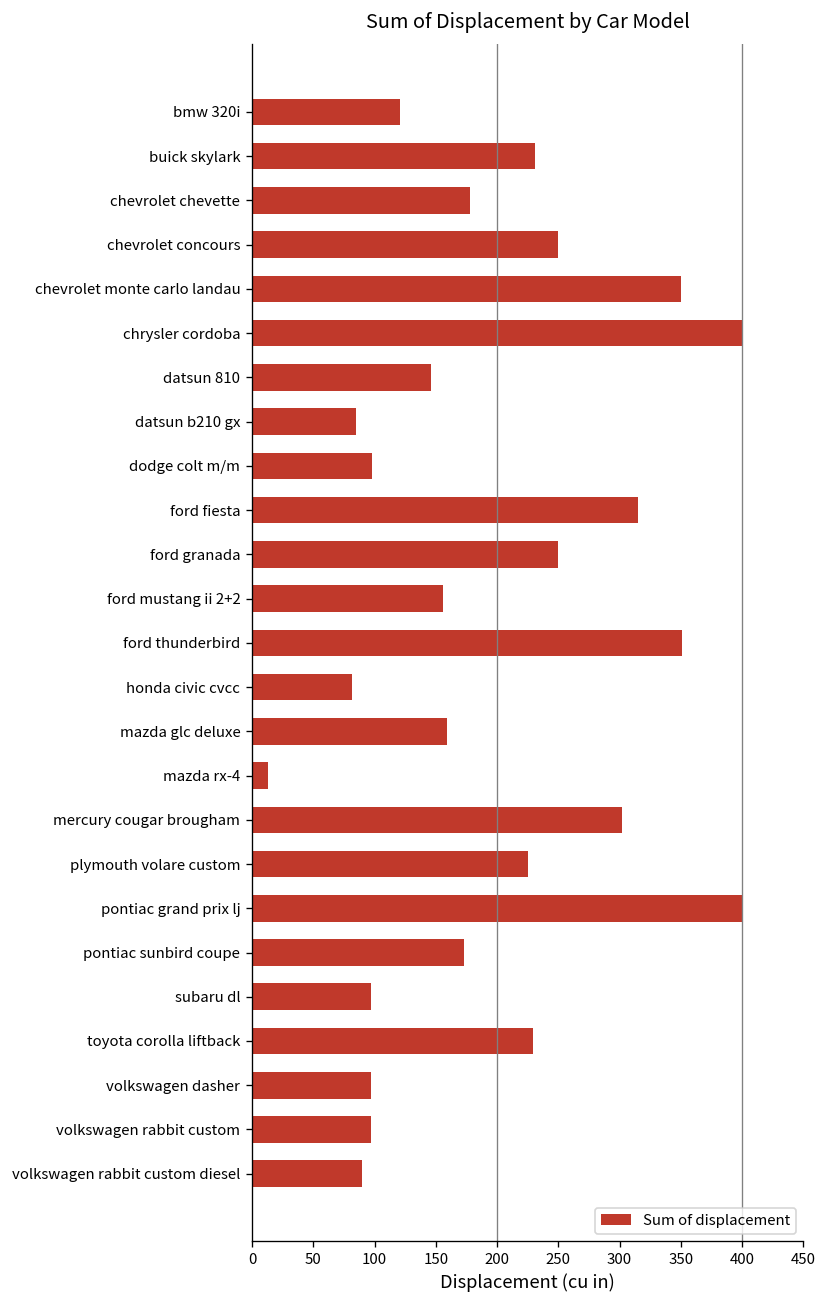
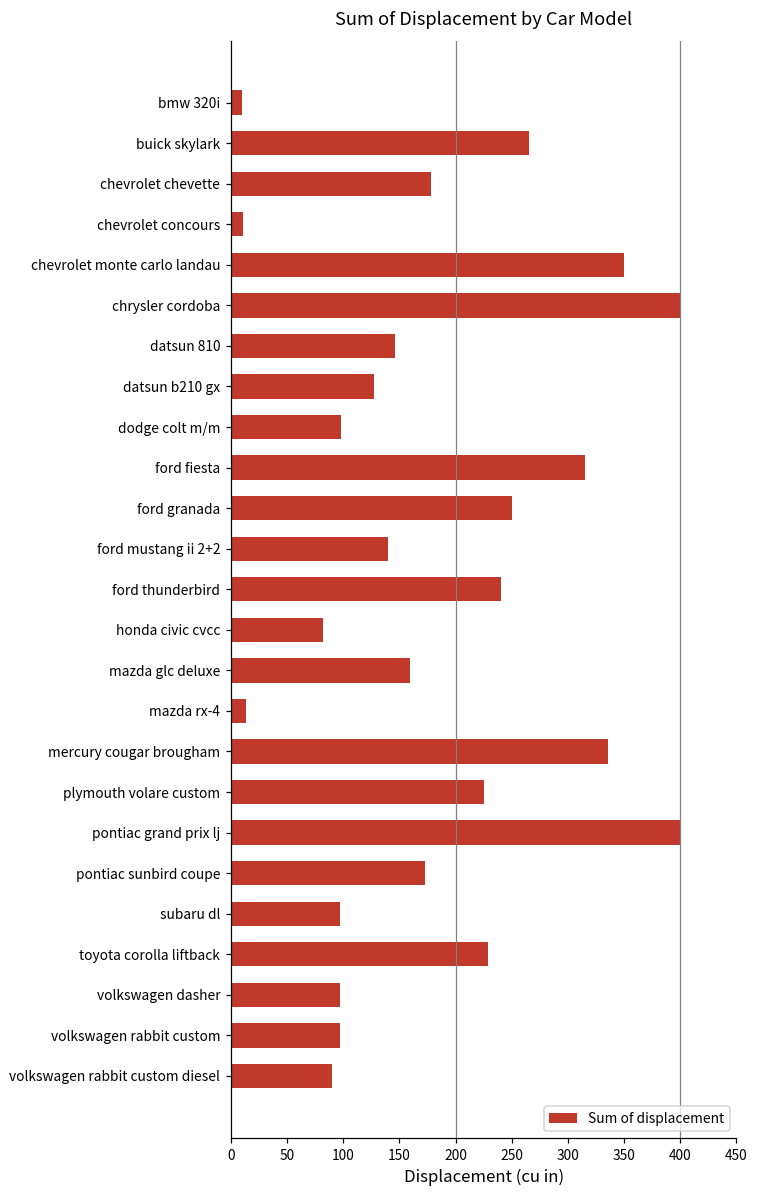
  {
-   "bmw 320i": 121,
-   "buick skylark": 231,
+   "bmw 320i": 10,
+   "buick skylark": 265,
    "chevrolet chevette": 178,
-   "chevrolet concours": 250,
+   "chevrolet concours": 11,
    "chevrolet monte carlo landau": 350,
    "chrysler cordoba": 400,
    "datsun 810": 146,
-   "datsun b210 gx": 85,
+   "datsun b210 gx": 127,
    "dodge colt m/m": 98,
    "ford fiesta": 315,
    "ford granada": 250,
-   "ford mustang ii 2+2": 156,
-   "ford thunderbird": 351,
+   "ford mustang ii 2+2": 140,
+   "ford thunderbird": 240,
    "honda civic cvcc": 82,
    "mazda glc deluxe": 159,
    "mazda rx-4": 13,
-   "mercury cougar brougham": 302,
+   "mercury cougar brougham": 336,
    "plymouth volare custom": 225,
    "pontiac grand prix lj": 400,
    "pontiac sunbird coupe": 173,
    "subaru dl": 97,
    "toyota corolla liftback": 229,
    "volkswagen dasher": 97,
    "volkswagen rabbit custom": 97,
    "volkswagen rabbit custom diesel": 90
  }
